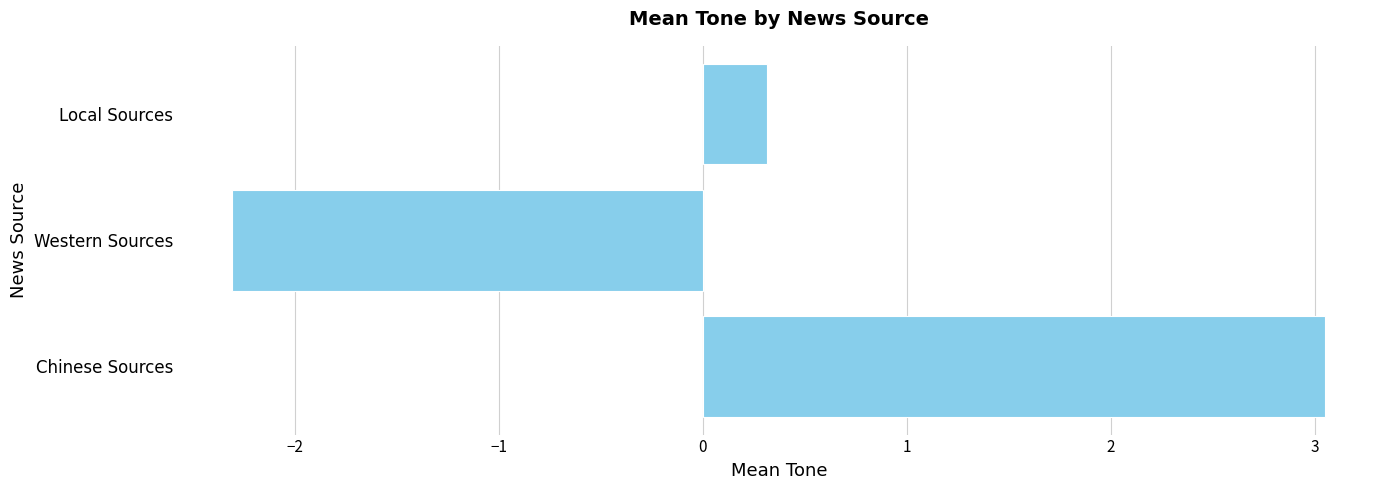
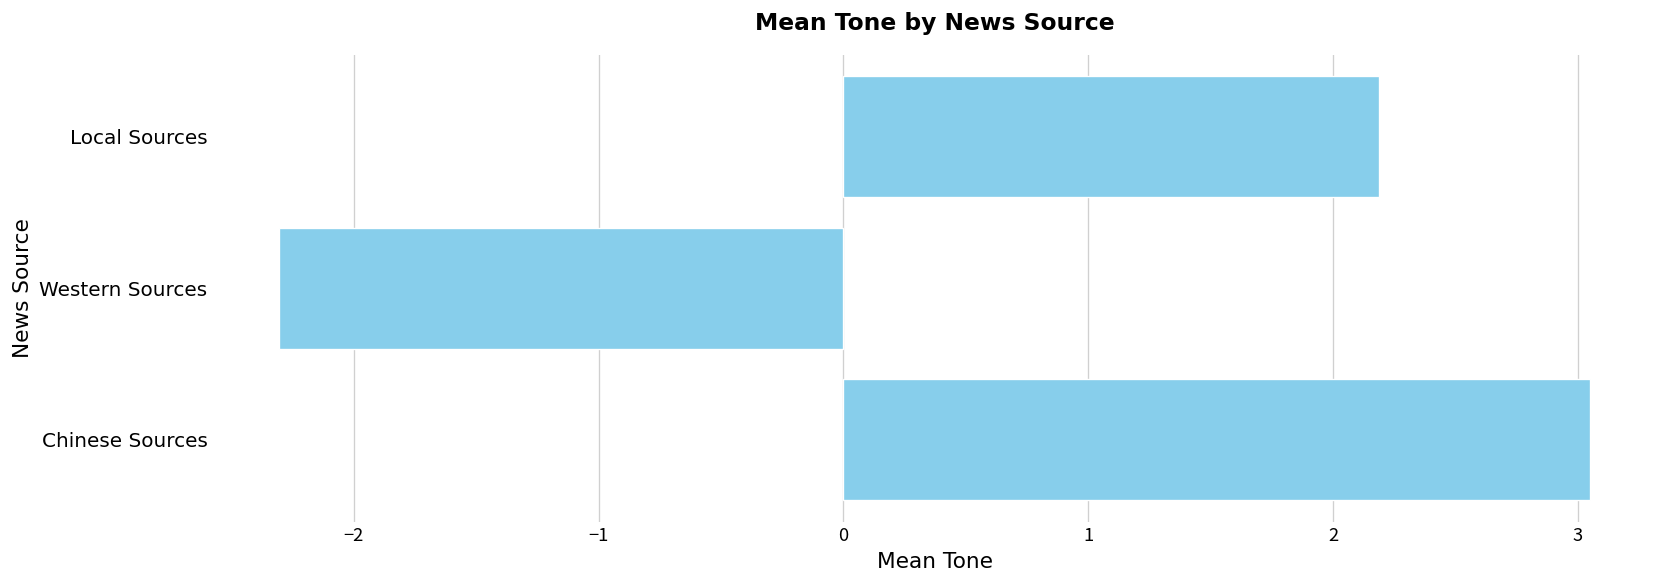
  {
-   "Local Sources": 0.32,
+   "Local Sources": 2.19,
    "Western Sources": -2.31,
    "Chinese Sources": 3.05
  }
